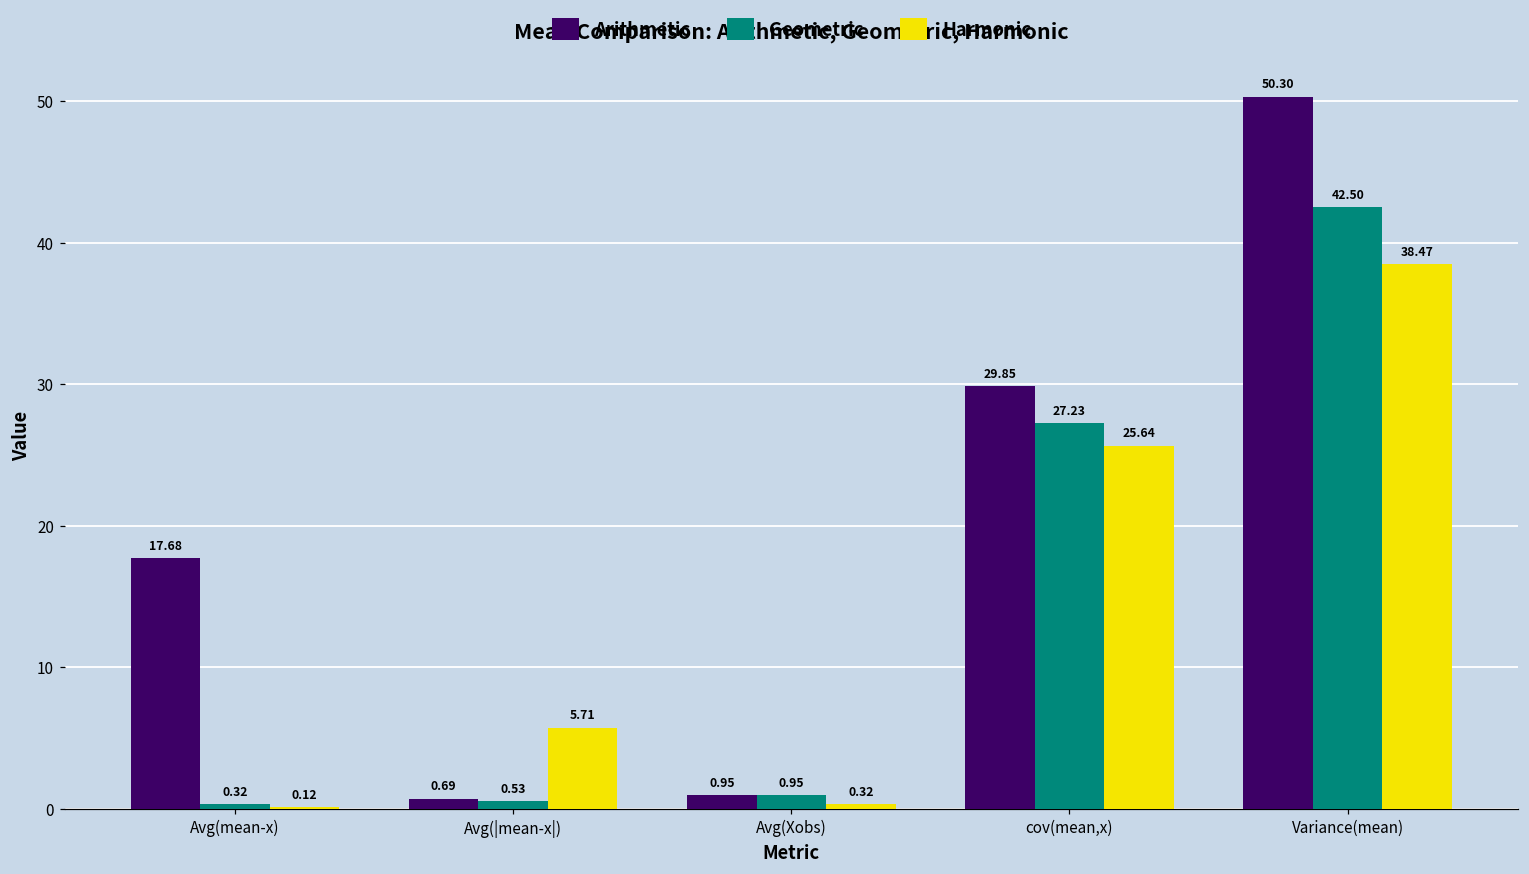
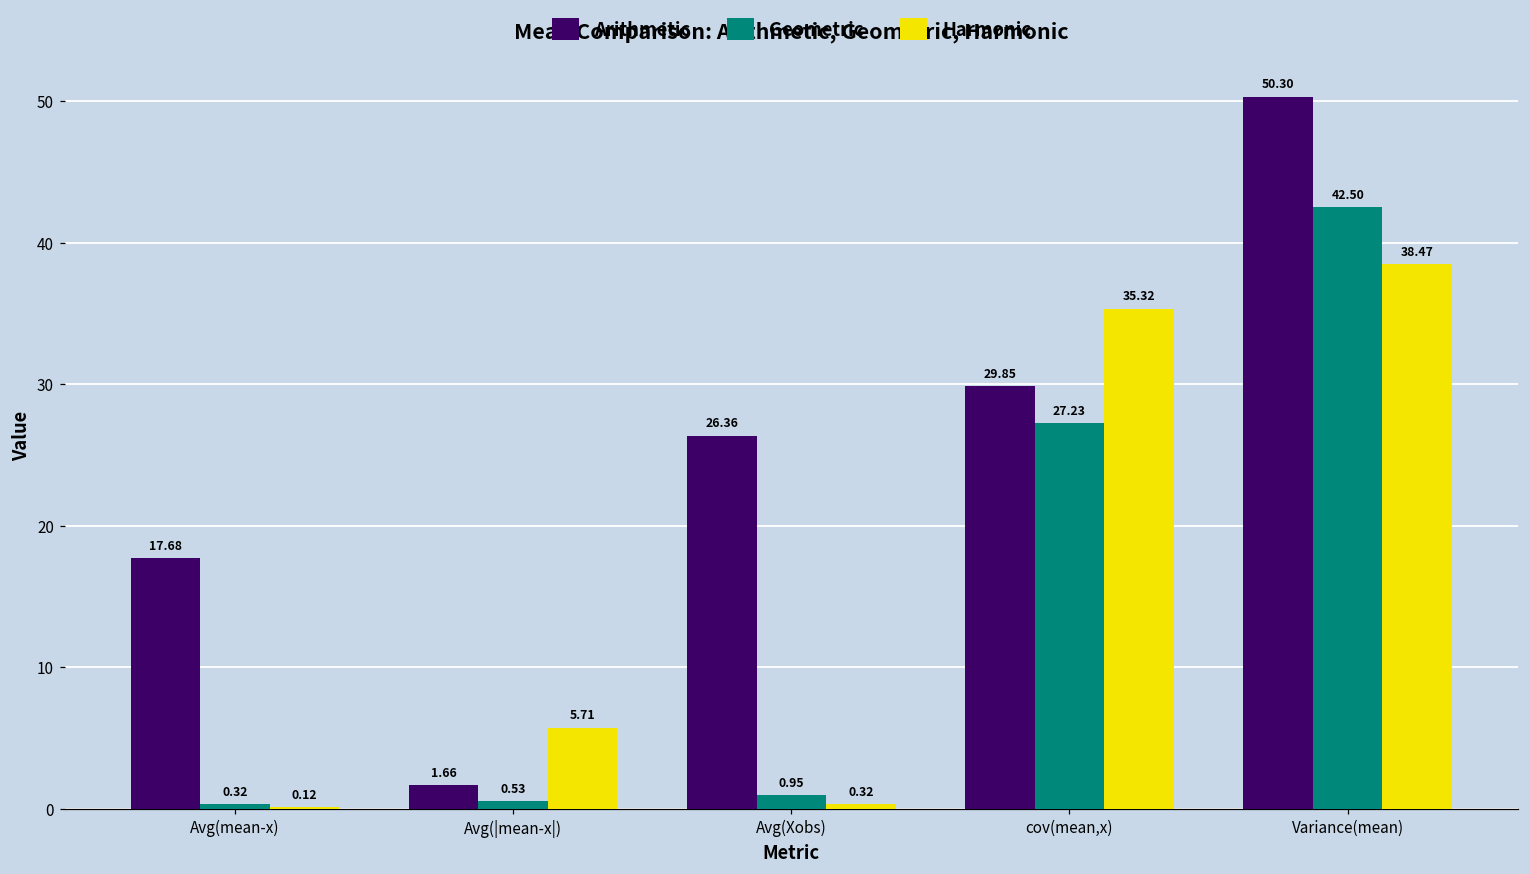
  {
    "Arithmetic": {
      "Avg(mean-x)": 17.68,
-     "Avg(|mean-x|)": 0.69,
-     "Avg(Xobs)": 0.95,
+     "Avg(|mean-x|)": 1.66,
+     "Avg(Xobs)": 26.36,
      "cov(mean,x)": 29.85,
      "Variance(mean)": 50.30
    },
    "Geometric": {
      "Avg(mean-x)": 0.32,
      "Avg(|mean-x|)": 0.53,
      "Avg(Xobs)": 0.95,
      "cov(mean,x)": 27.23,
      "Variance(mean)": 42.50
    },
    "Harmonic": {
      "Avg(mean-x)": 0.12,
      "Avg(|mean-x|)": 5.71,
      "Avg(Xobs)": 0.32,
-     "cov(mean,x)": 25.64,
+     "cov(mean,x)": 35.32,
      "Variance(mean)": 38.47
    }
  }
